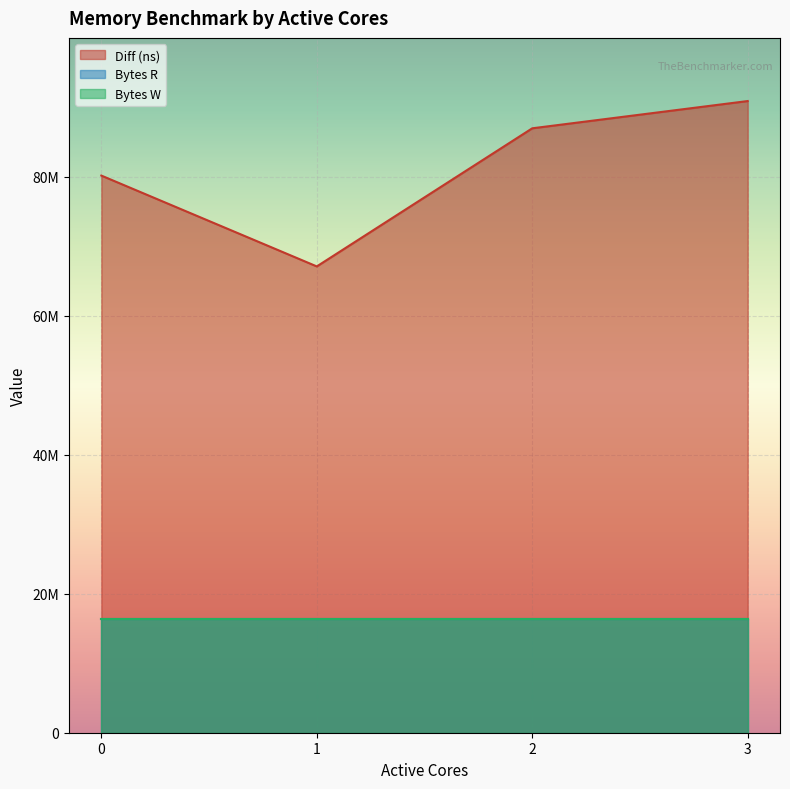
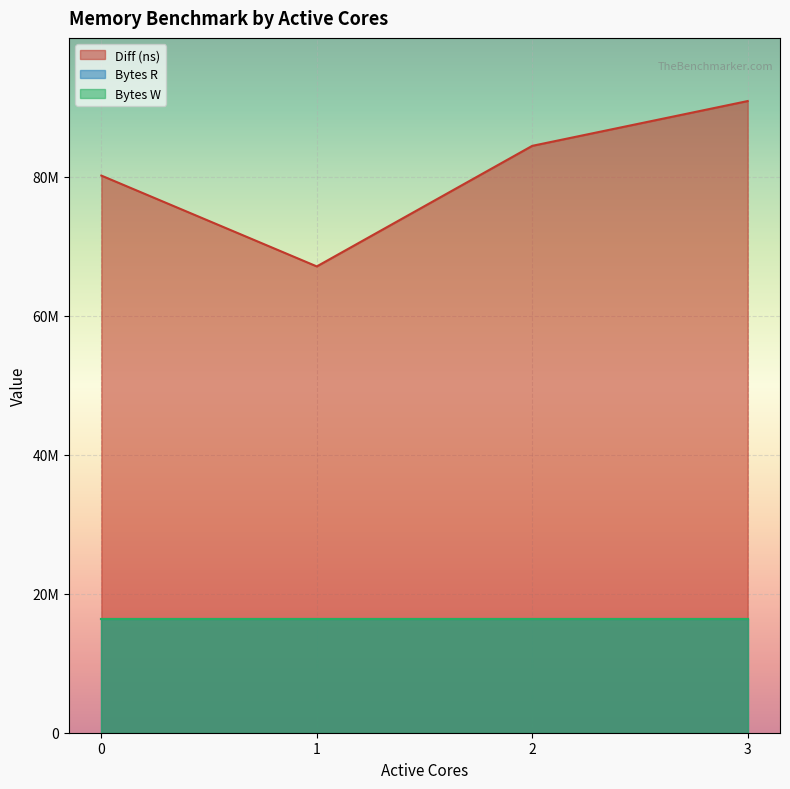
  {
    "Diff (ns)": {
      "0": 80000000,
      "1": 67000000,
-     "2": 87000000,
+     "2": 84000000,
      "3": 91000000
    },
    "Bytes W": {
      "0": 16000000,
      "1": 16000000,
      "2": 16000000,
      "3": 16000000
    }
  }
